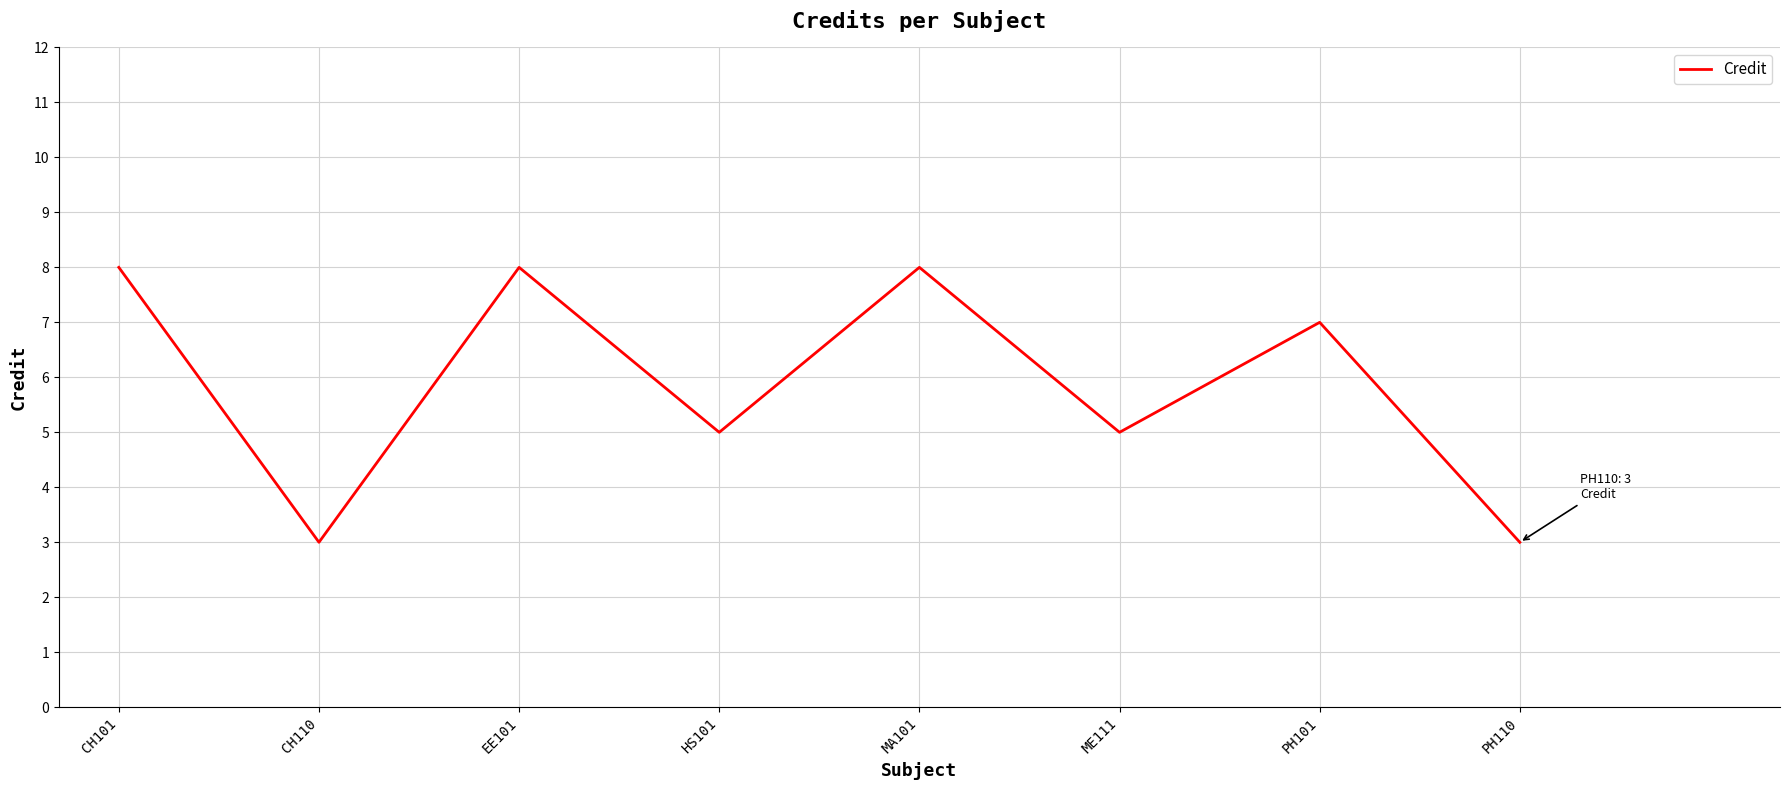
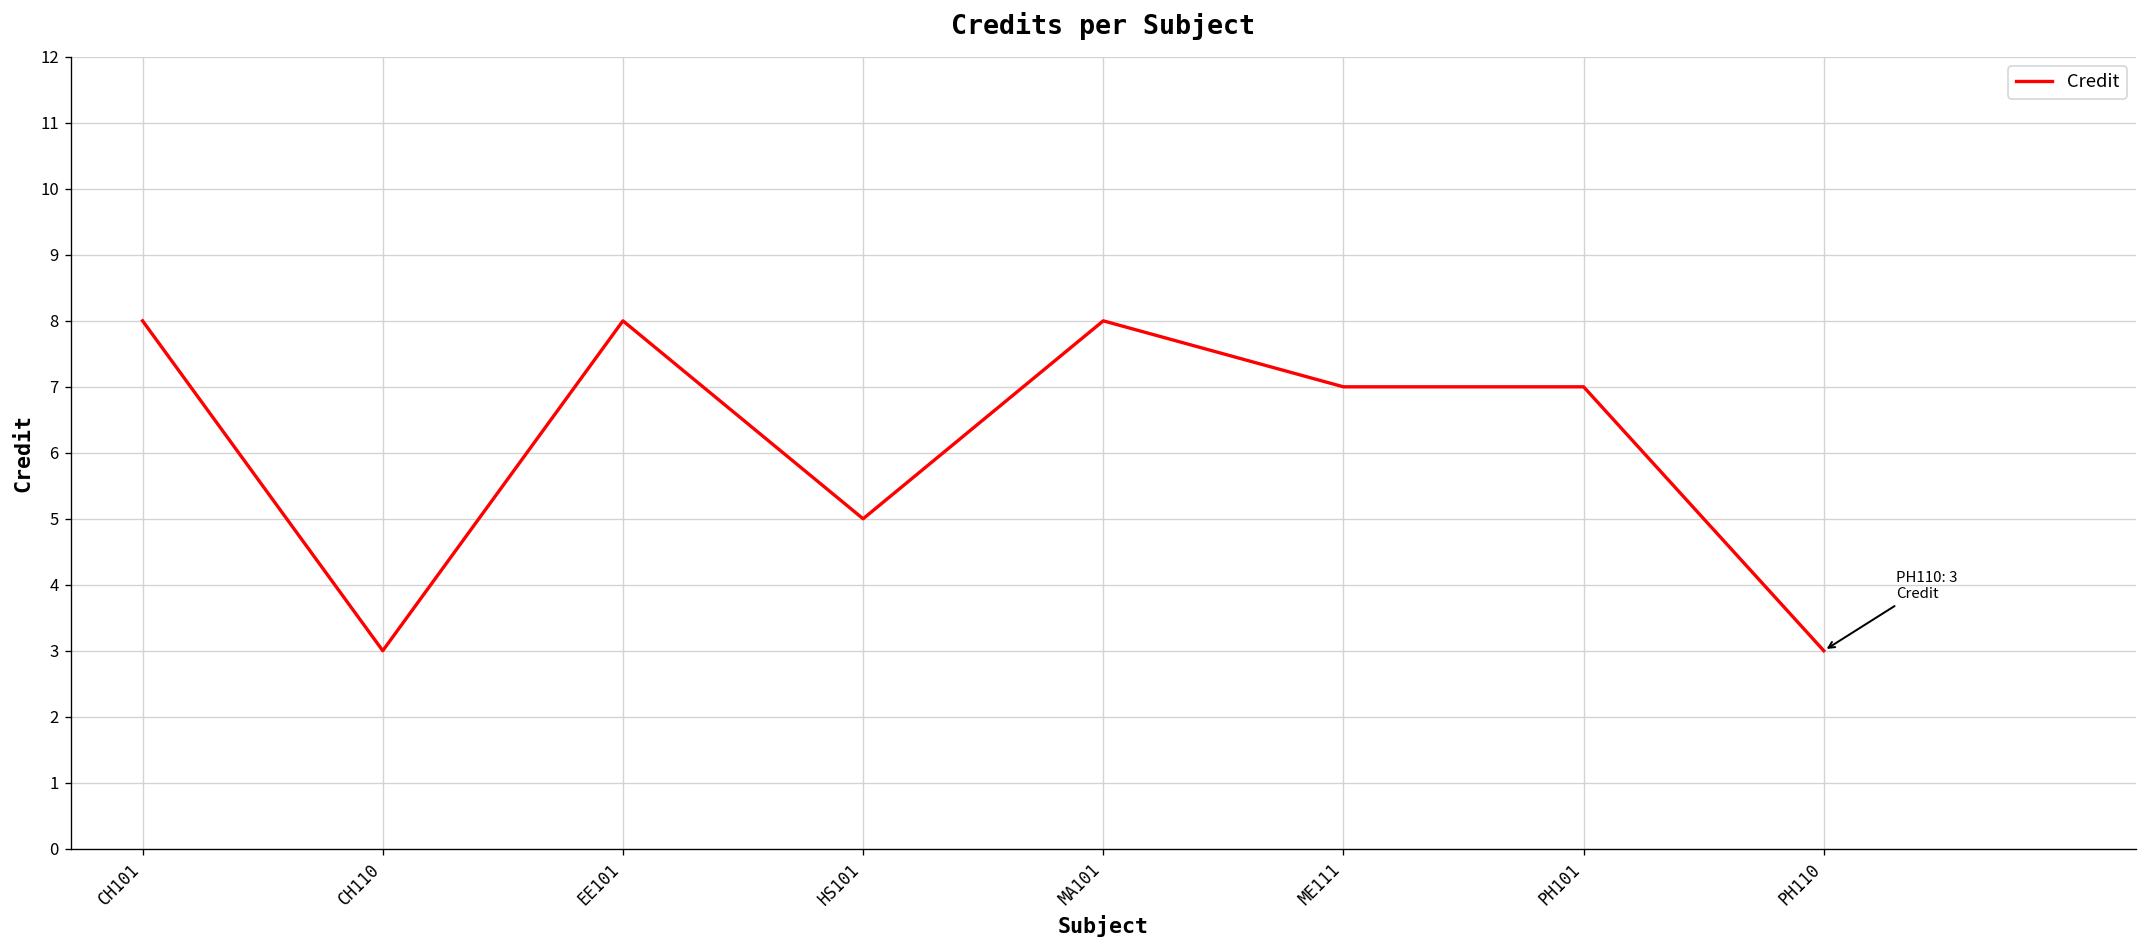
  {
    "CH101": 8,
    "CH110": 3,
    "EE101": 8,
    "HS101": 5,
    "MA101": 8,
-   "ME111": 5,
+   "ME111": 7,
    "PH101": 7
  }
